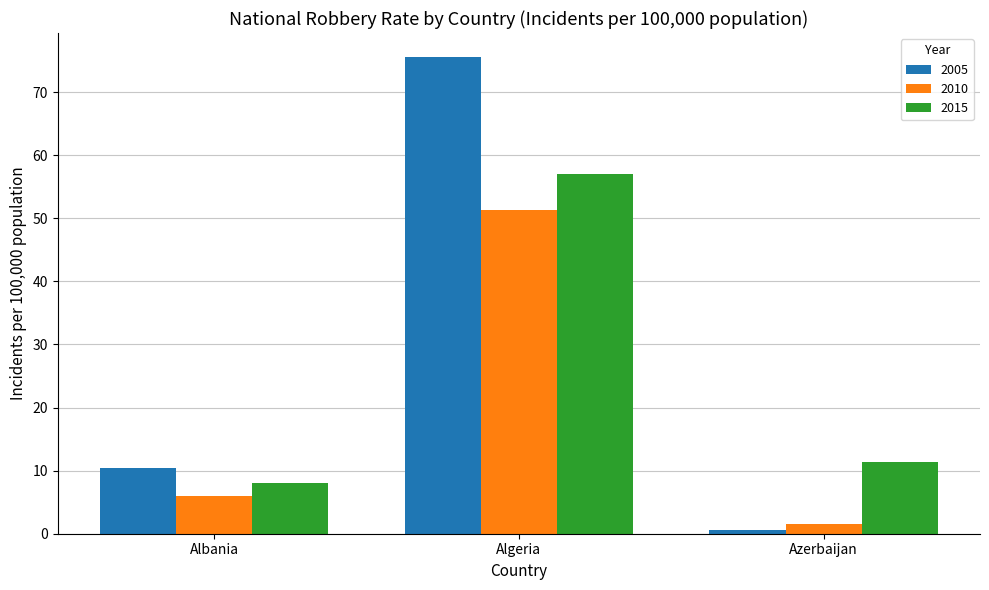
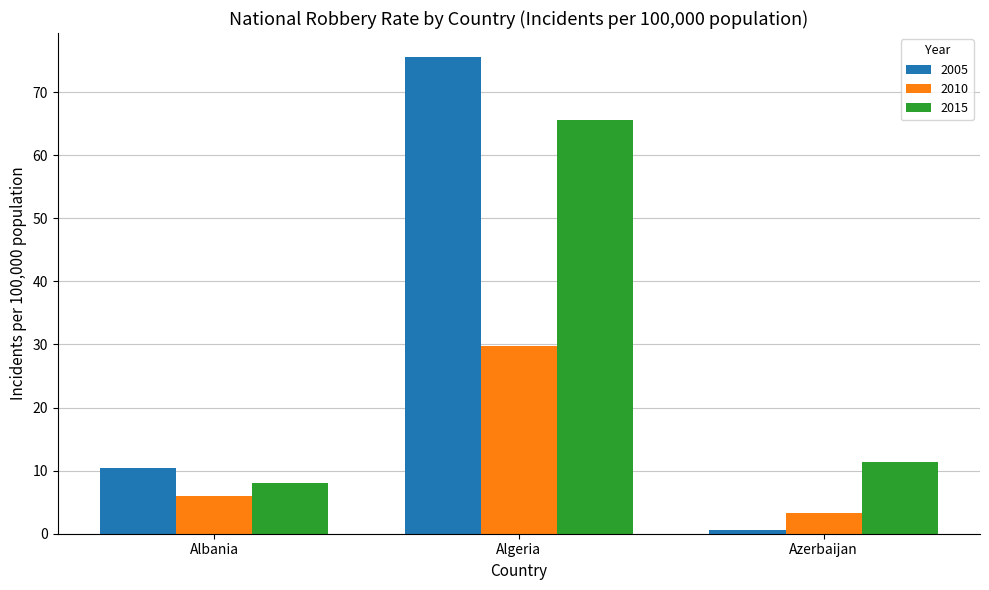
  {
    "2005": {
      "Albania": 10,
      "Algeria": 76,
      "Azerbaijan": 1
    },
    "2010": {
      "Albania": 6,
-     "Algeria": 51,
-     "Azerbaijan": 2
+     "Algeria": 30,
+     "Azerbaijan": 3
    },
    "2015": {
      "Albania": 8,
-     "Algeria": 57,
+     "Algeria": 66,
      "Azerbaijan": 11
    }
  }
